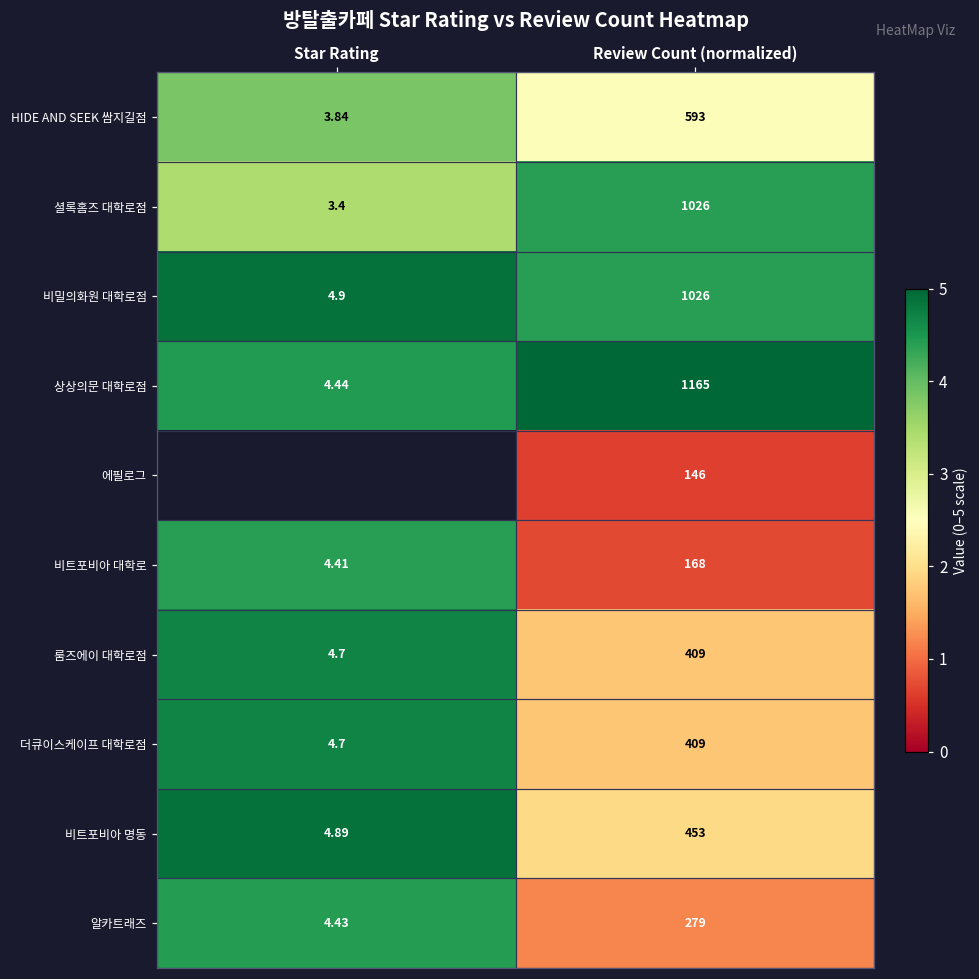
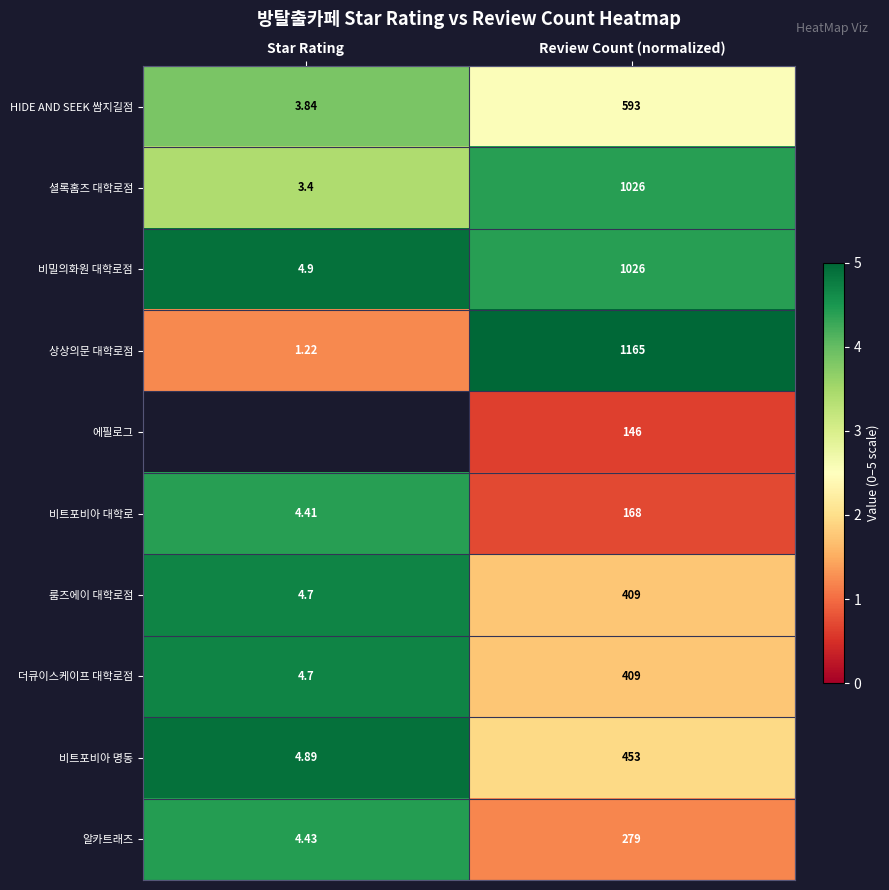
  {
    "HIDE AND SEEK 쌈지길점": {
      "Star Rating": 3.84,
      "Review Count (normalized)": 593
    },
    "셜록홈즈 대학로점": {
      "Star Rating": 3.4,
      "Review Count (normalized)": 1026
    },
    "비밀의화원 대학로점": {
      "Star Rating": 4.9,
      "Review Count (normalized)": 1026
    },
    "상상의문 대학로점": {
-     "Star Rating": 4.44,
+     "Star Rating": 1.22,
      "Review Count (normalized)": 1165
    },
    "에필로그": {
      "Review Count (normalized)": 146
    },
    "비트포비아 대학로": {
      "Star Rating": 4.41,
      "Review Count (normalized)": 168
    },
    "룸즈에이 대학로점": {
      "Star Rating": 4.7,
      "Review Count (normalized)": 409
    },
    "더큐이스케이프 대학로점": {
      "Star Rating": 4.7,
      "Review Count (normalized)": 409
    },
    "비트포비아 명동": {
      "Star Rating": 4.89,
      "Review Count (normalized)": 453
    },
    "알카트래즈": {
      "Star Rating": 4.43,
      "Review Count (normalized)": 279
    }
  }
